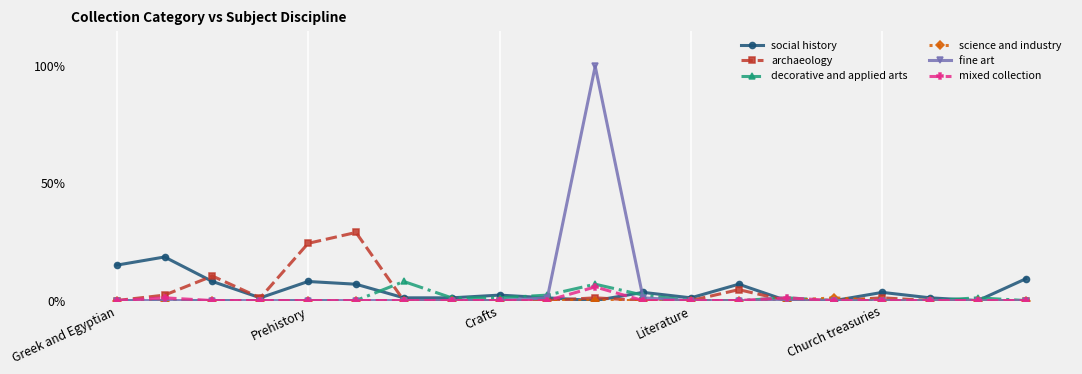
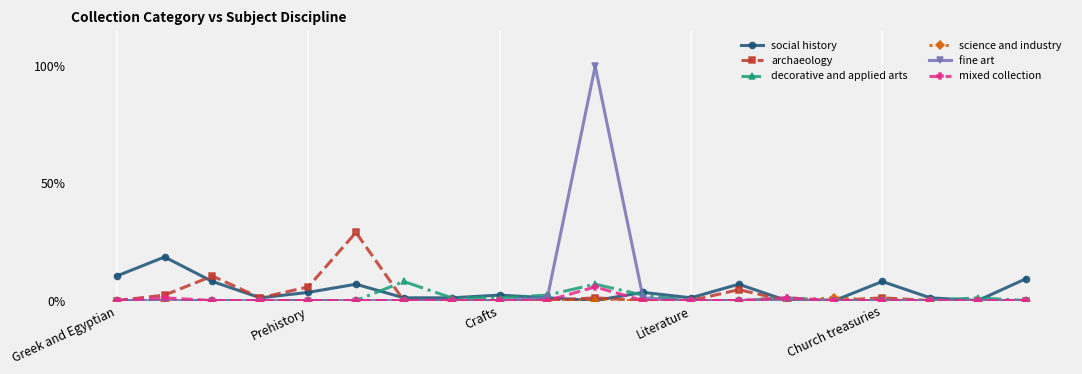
  {
    "social history": {
-     "Greek and Egyptian": "15%",
-     "Prehistory": "8%",
-     "Church treasuries": "3%"
+     "Greek and Egyptian": "10%",
+     "Prehistory": "3%",
+     "Church treasuries": "8%"
    },
    "archaeology": {
-     "Prehistory": "24%"
+     "Prehistory": "6%"
    }
  }
